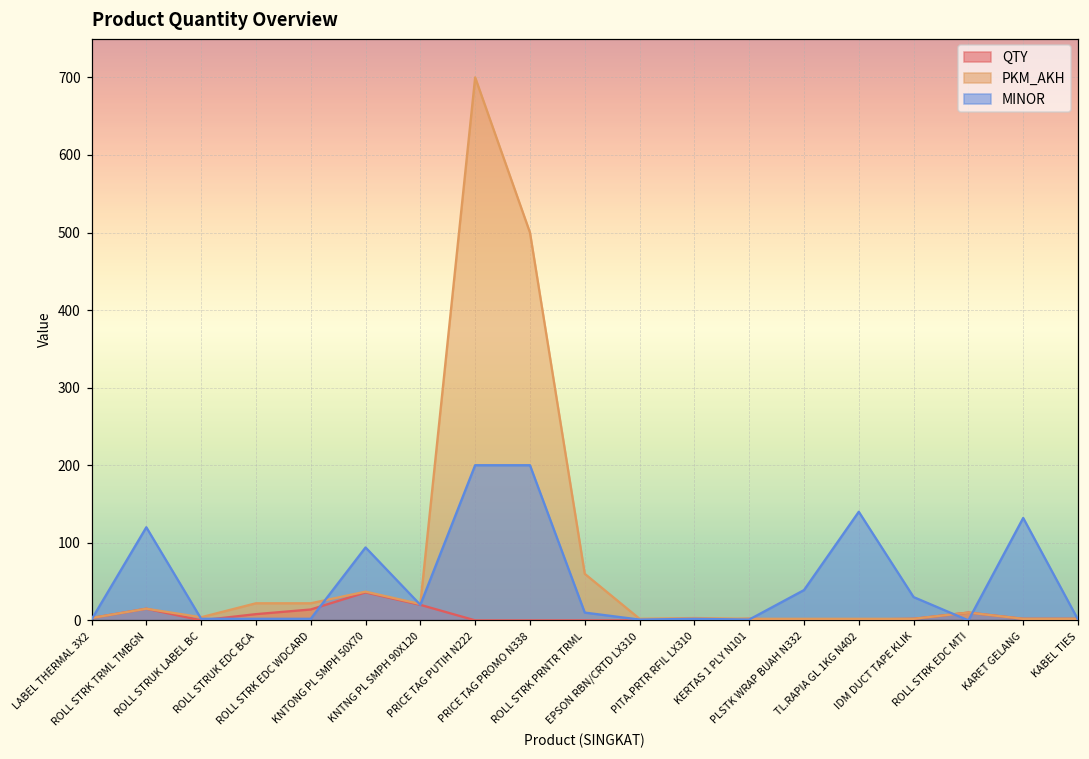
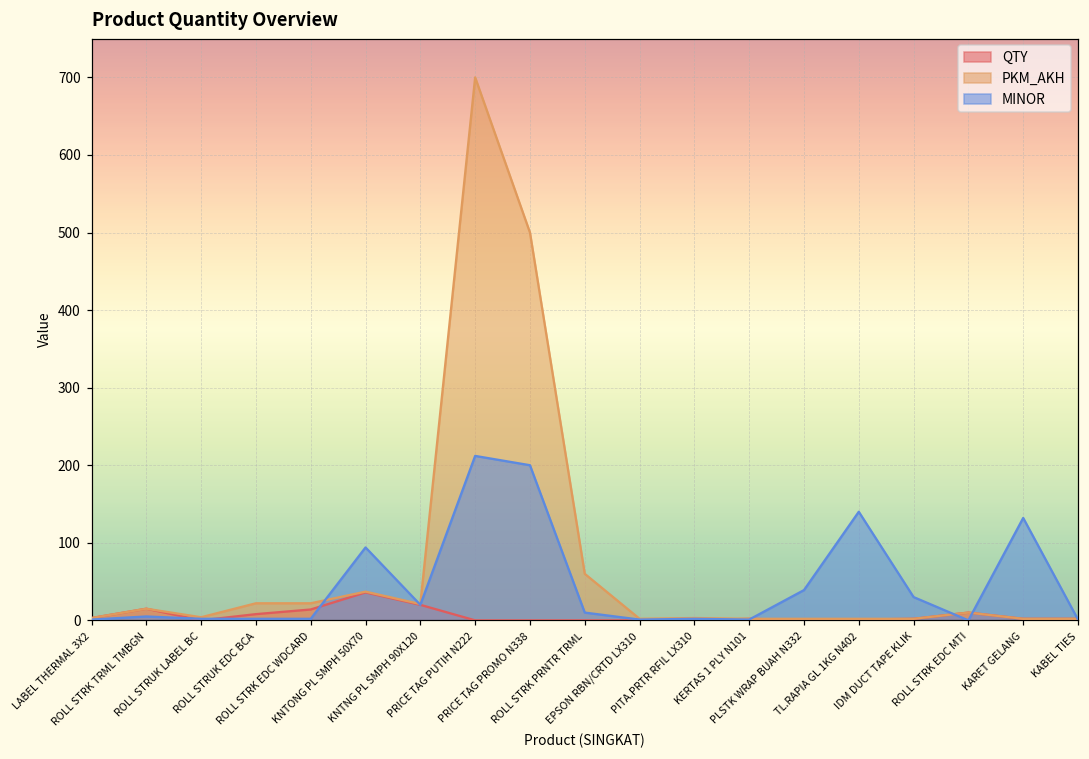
  {
    "MINOR": {
-     "ROLL STRK TRML TMBGN": 120,
+     "ROLL STRK TRML TMBGN": 10,
      "ROLL STRUK EDC BCA": 0,
      "ROLL STRK EDC WDCARD": 0,
      "KNTONG PL SMPH 50X70": 90,
-     "PRICE TAG PUTIH N222": 200,
+     "PRICE TAG PUTIH N222": 210,
      "PRICE TAG PROMO N338": 200,
      "ROLL STRK PRNTR TRML": 10,
      "PLSTK WRAP BUAH N332": 40,
      "TL.RAPIA GL 1KG N402": 140,
      "IDM DUCT TAPE KLIK": 30,
      "ROLL STRK EDC MTI": 0,
      "KARET GELANG": 130
    }
  }
